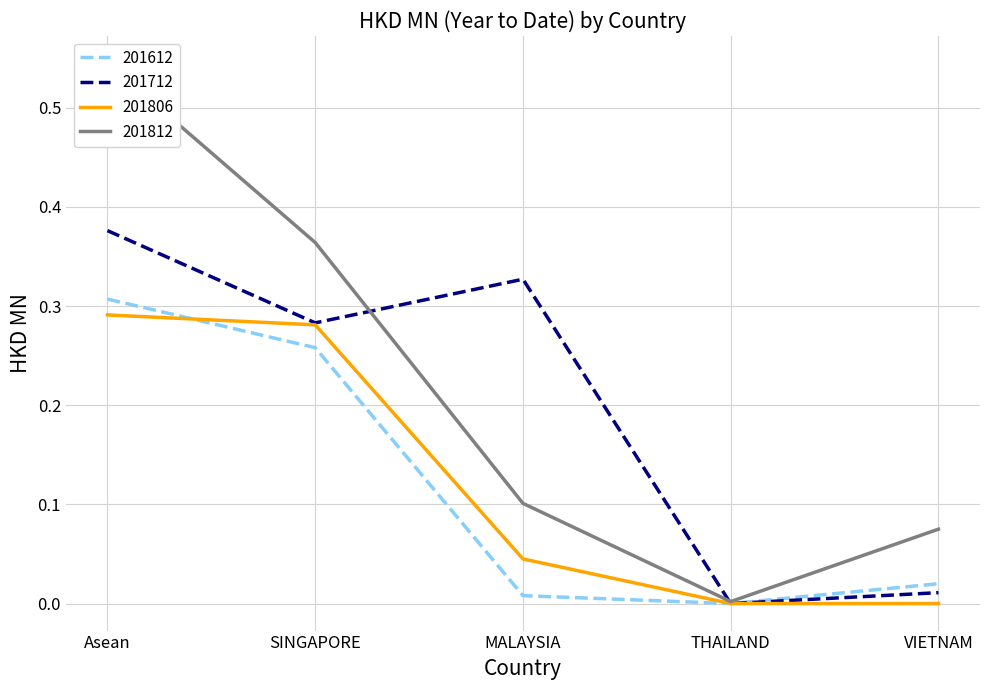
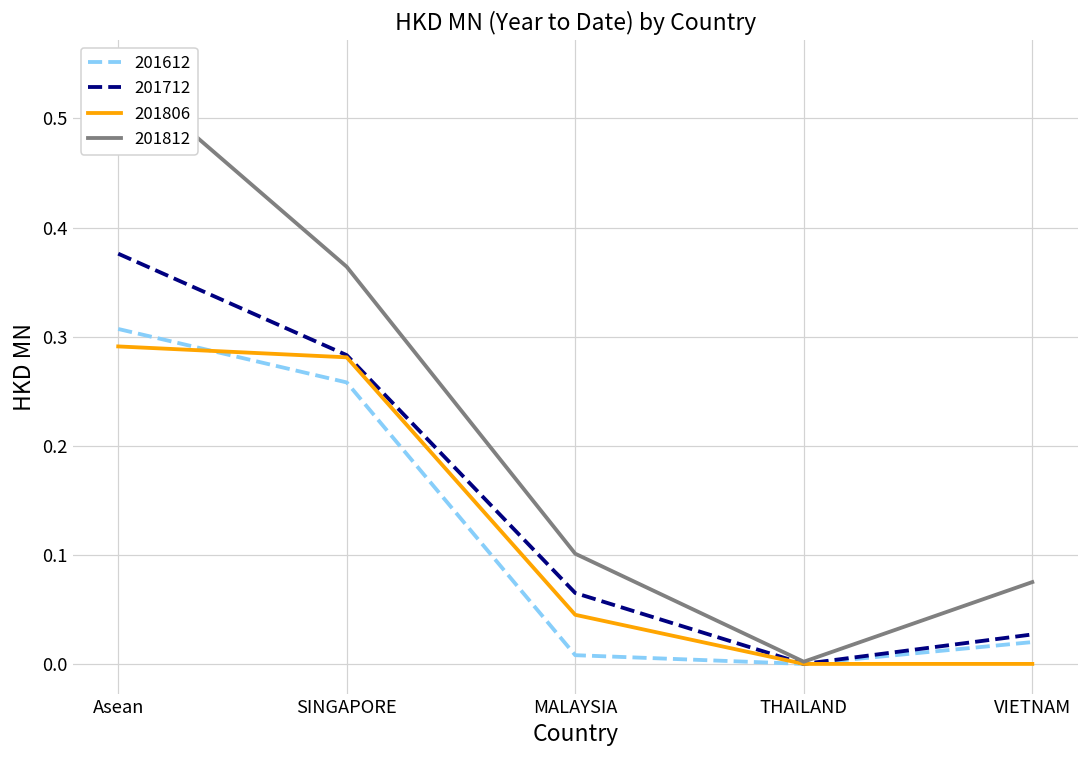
  {
    "201612": {
      "Asean": 0.31,
      "SINGAPORE": 0.26,
      "MALAYSIA": 0.01,
      "VIETNAM": 0.02
    },
    "201712": {
      "Asean": 0.38,
-     "MALAYSIA": 0.33,
-     "VIETNAM": 0.01
+     "MALAYSIA": 0.07,
+     "VIETNAM": 0.03
    },
    "201806": {
      "Asean": 0.29,
      "MALAYSIA": 0.05,
      "VIETNAM": 0.00
    },
    "201812": {
      "SINGAPORE": 0.36,
      "MALAYSIA": 0.10,
      "VIETNAM": 0.08
    }
  }
